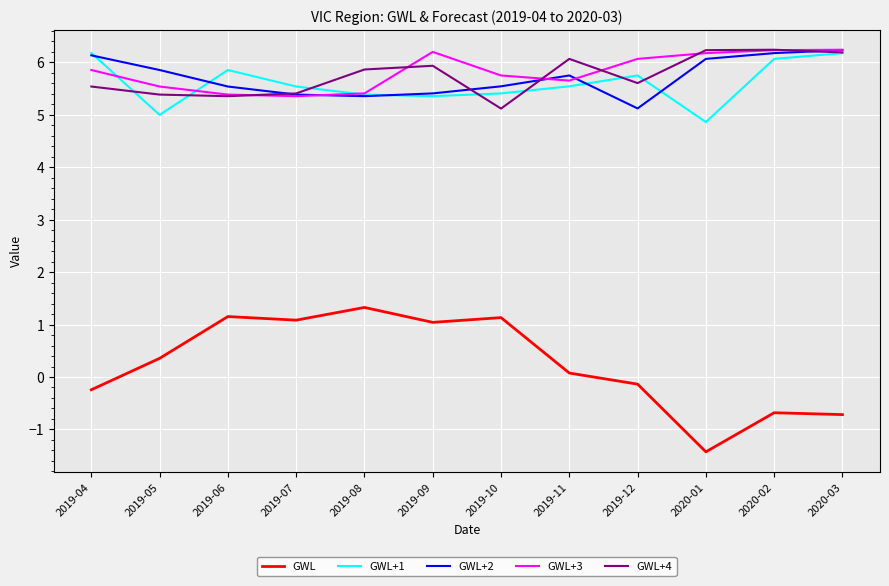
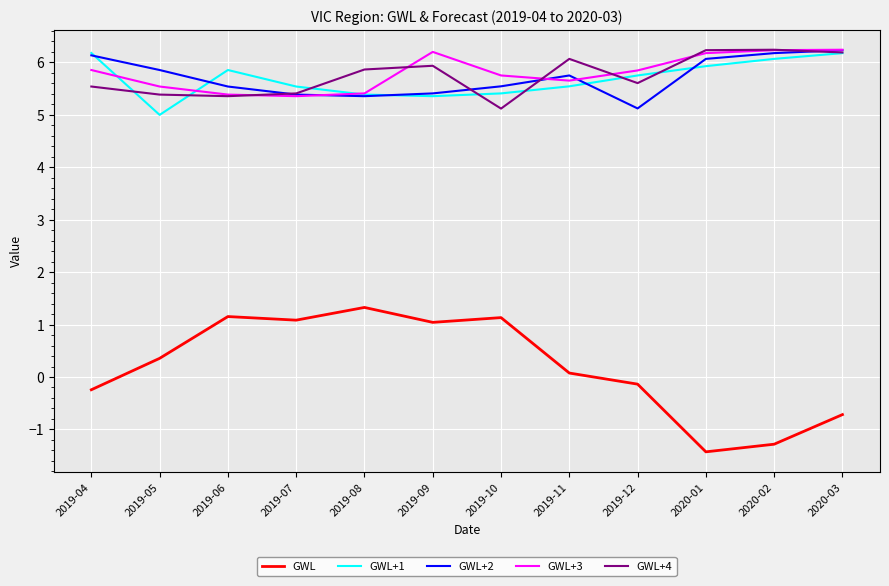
  {
    "GWL": {
      "2019-04": -0.2,
      "2019-05": 0.4,
      "2019-06": 1.2,
      "2019-07": 1.1,
      "2019-08": 1.3,
      "2019-09": 1.0,
      "2019-10": 1.1,
      "2019-11": 0.1,
      "2019-12": -0.1,
      "2020-01": -1.4,
-     "2020-02": -0.7,
+     "2020-02": -1.3,
      "2020-03": -0.7
    },
    "GWL+1": {
      "2019-05": 5.0,
      "2019-06": 5.9,
      "2019-07": 5.5,
      "2019-09": 5.4,
      "2019-10": 5.4,
      "2019-11": 5.5,
      "2019-12": 5.8,
-     "2020-01": 4.9,
+     "2020-01": 5.9,
      "2020-02": 6.1
    },
    "GWL+2": {
      "2019-05": 5.9,
      "2019-06": 5.5,
      "2019-09": 5.4,
      "2019-10": 5.5,
      "2019-11": 5.8,
      "2019-12": 5.1,
      "2020-01": 6.1,
      "2020-02": 6.2
    },
    "GWL+3": {
      "2019-04": 5.9,
      "2019-05": 5.5,
      "2019-09": 6.2,
      "2019-10": 5.8,
      "2019-11": 5.7,
-     "2019-12": 6.1,
+     "2019-12": 5.8,
      "2020-01": 6.2
    },
    "GWL+4": {
      "2019-04": 5.5,
      "2019-05": 5.4,
      "2019-08": 5.9,
      "2019-09": 5.9,
      "2019-10": 5.1,
      "2019-11": 6.1,
      "2019-12": 5.6,
      "2020-01": 6.2
    }
  }
